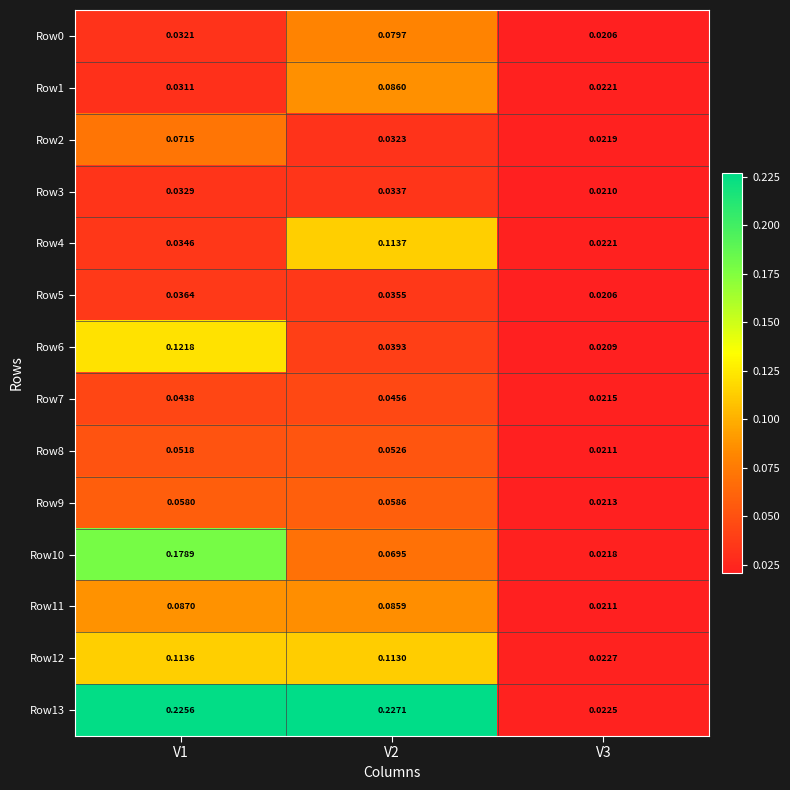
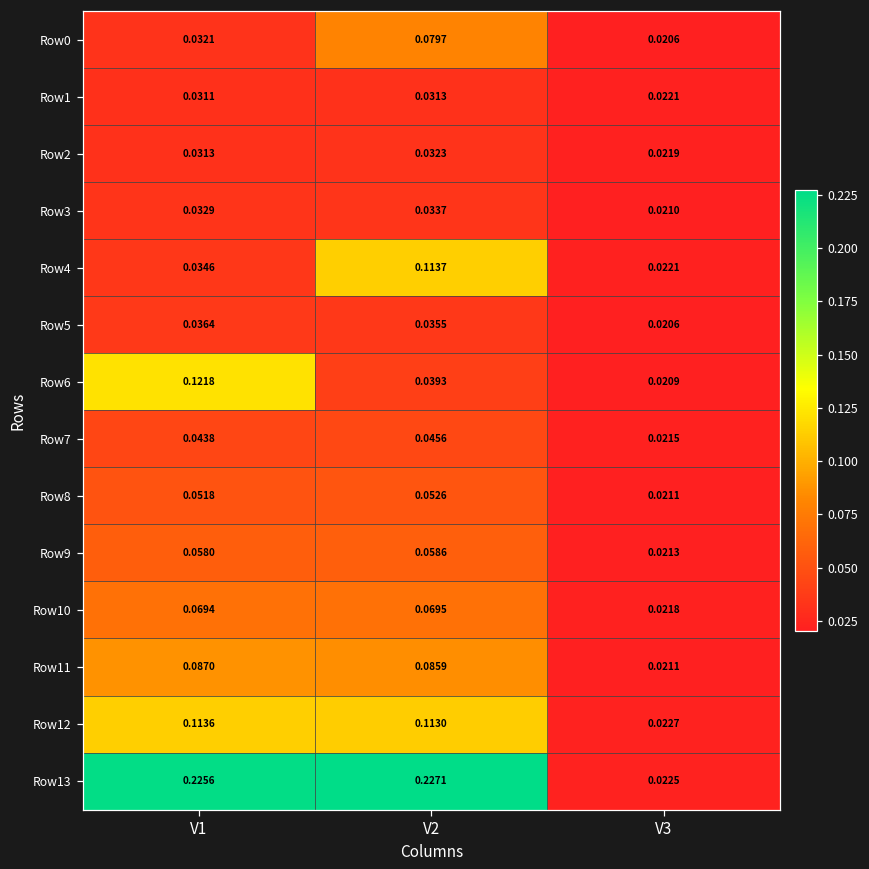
  {
    "Row0": {
      "V1": 0.0321,
      "V2": 0.0797,
      "V3": 0.0206
    },
    "Row1": {
      "V1": 0.0311,
-     "V2": 0.0860,
+     "V2": 0.0313,
      "V3": 0.0221
    },
    "Row2": {
-     "V1": 0.0715,
+     "V1": 0.0313,
      "V2": 0.0323,
      "V3": 0.0219
    },
    "Row3": {
      "V1": 0.0329,
      "V2": 0.0337,
      "V3": 0.0210
    },
    "Row4": {
      "V1": 0.0346,
      "V2": 0.1137,
      "V3": 0.0221
    },
    "Row5": {
      "V1": 0.0364,
      "V2": 0.0355,
      "V3": 0.0206
    },
    "Row6": {
      "V1": 0.1218,
      "V2": 0.0393,
      "V3": 0.0209
    },
    "Row7": {
      "V1": 0.0438,
      "V2": 0.0456,
      "V3": 0.0215
    },
    "Row8": {
      "V1": 0.0518,
      "V2": 0.0526,
      "V3": 0.0211
    },
    "Row9": {
      "V1": 0.0580,
      "V2": 0.0586,
      "V3": 0.0213
    },
    "Row10": {
-     "V1": 0.1789,
+     "V1": 0.0694,
      "V2": 0.0695,
      "V3": 0.0218
    },
    "Row11": {
      "V1": 0.0870,
      "V2": 0.0859,
      "V3": 0.0211
    },
    "Row12": {
      "V1": 0.1136,
      "V2": 0.1130,
      "V3": 0.0227
    },
    "Row13": {
      "V1": 0.2256,
      "V2": 0.2271,
      "V3": 0.0225
    }
  }
